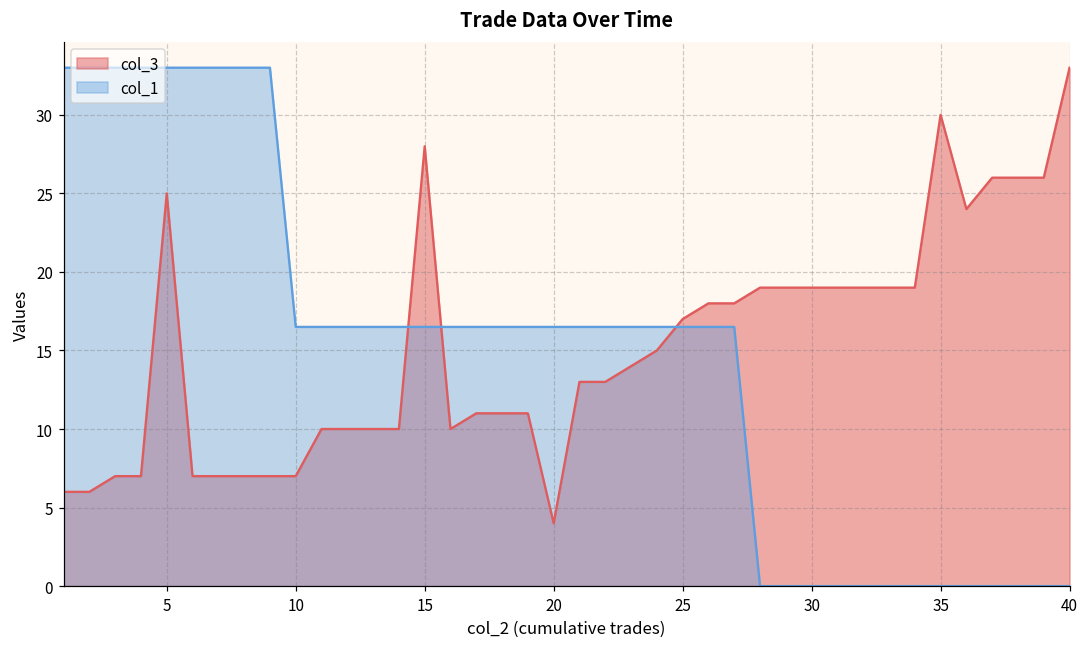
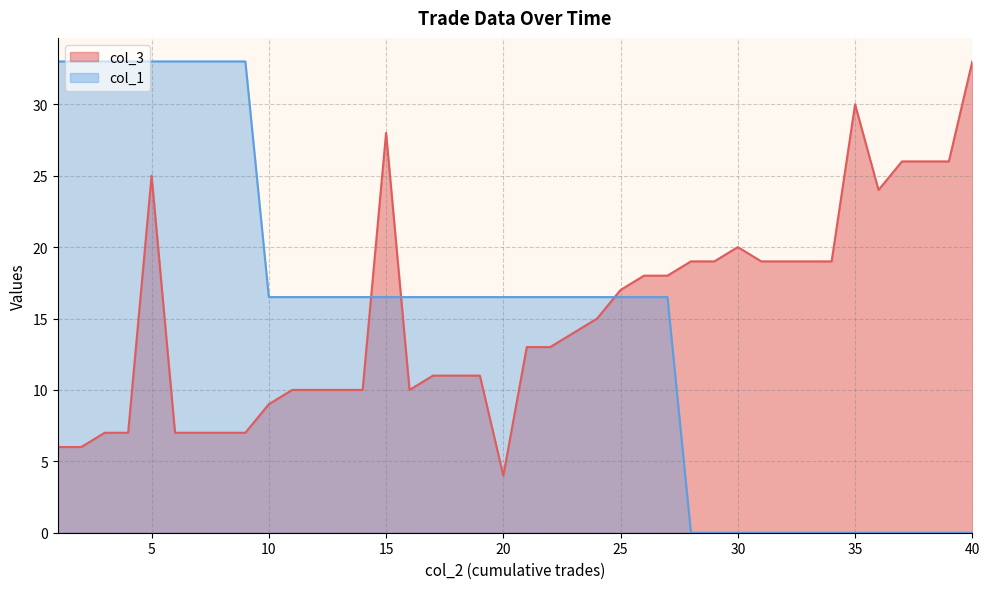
  {
    "col_3": {
      "5": 25,
-     "10": 7,
+     "10": 9,
      "15": 28,
      "20": 4,
      "25": 17,
-     "30": 19,
+     "30": 20,
      "35": 30,
      "40": 33
    },
    "col_1": {
      "5": 33,
      "10": 16.5,
      "15": 16.5,
      "20": 16.5,
      "25": 16.5,
      "30": 0,
      "35": 0,
      "40": 0
    }
  }
